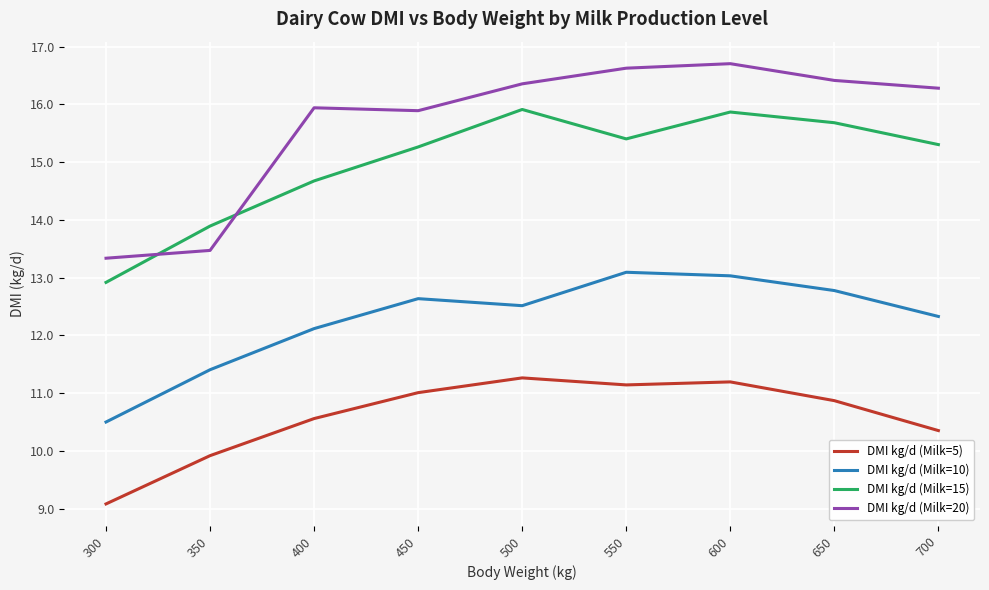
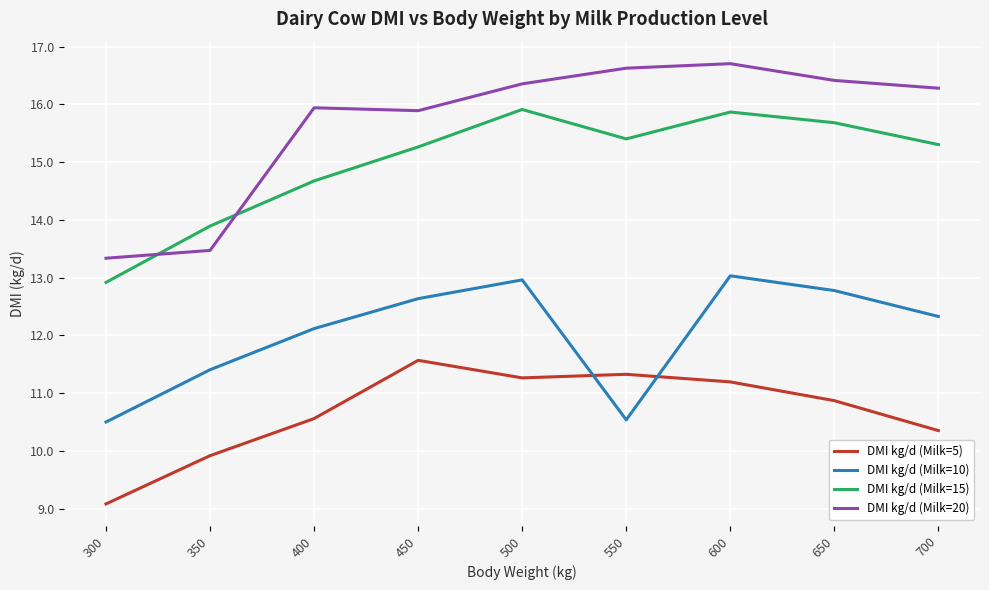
  {
    "DMI kg/d (Milk=5)": {
      "300": 9.1,
      "350": 9.9,
      "400": 10.6,
-     "450": 11.0,
+     "450": 11.6,
      "500": 11.3,
-     "550": 11.1,
+     "550": 11.3,
      "600": 11.2,
      "650": 10.9,
      "700": 10.4
    },
    "DMI kg/d (Milk=10)": {
      "300": 10.5,
      "350": 11.4,
      "400": 12.1,
      "450": 12.6,
-     "500": 12.5,
-     "550": 13.1,
+     "500": 13.0,
+     "550": 10.5,
      "600": 13.0,
      "650": 12.8,
      "700": 12.3
    },
    "DMI kg/d (Milk=15)": {
      "300": 12.9,
      "350": 13.9,
      "400": 14.7,
      "450": 15.3,
      "500": 15.9,
      "550": 15.4,
      "600": 15.9,
      "650": 15.7,
      "700": 15.3
    },
    "DMI kg/d (Milk=20)": {
      "300": 13.3,
      "350": 13.5,
      "400": 15.9,
      "450": 15.9,
      "500": 16.4,
      "550": 16.6,
      "600": 16.7,
      "650": 16.4,
      "700": 16.3
    }
  }
